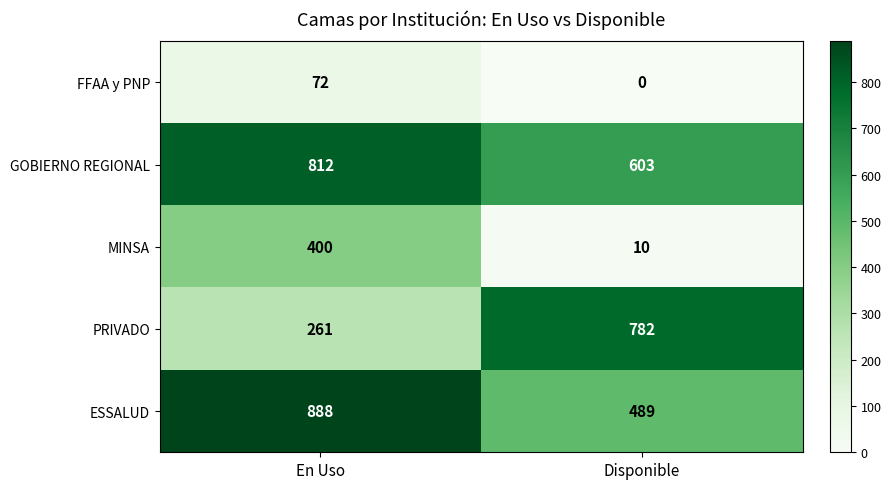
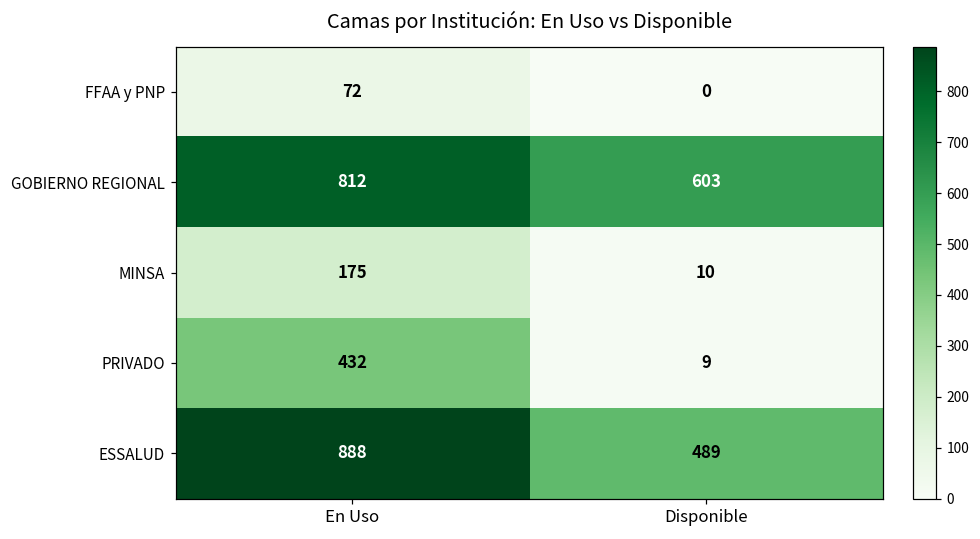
  {
    "FFAA y PNP": {
      "En Uso": 72,
      "Disponible": 0
    },
    "GOBIERNO REGIONAL": {
      "En Uso": 812,
      "Disponible": 603
    },
    "MINSA": {
-     "En Uso": 400,
+     "En Uso": 175,
      "Disponible": 10
    },
    "PRIVADO": {
-     "En Uso": 261,
-     "Disponible": 782
+     "En Uso": 432,
+     "Disponible": 9
    },
    "ESSALUD": {
      "En Uso": 888,
      "Disponible": 489
    }
  }
